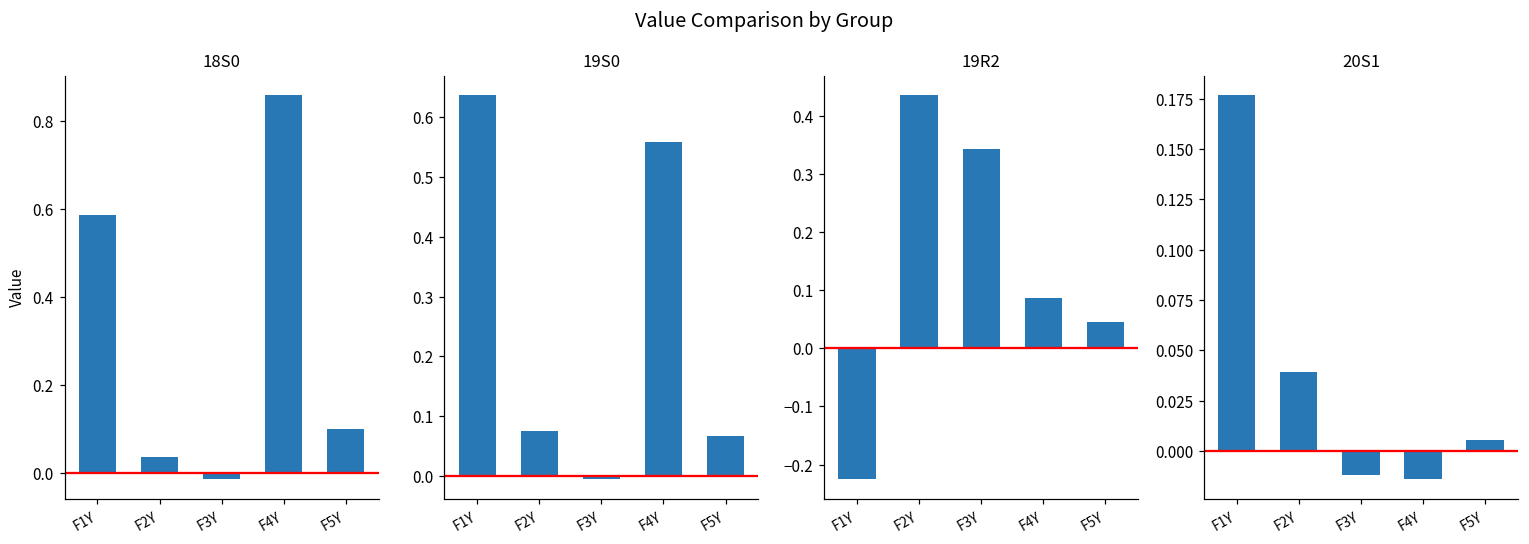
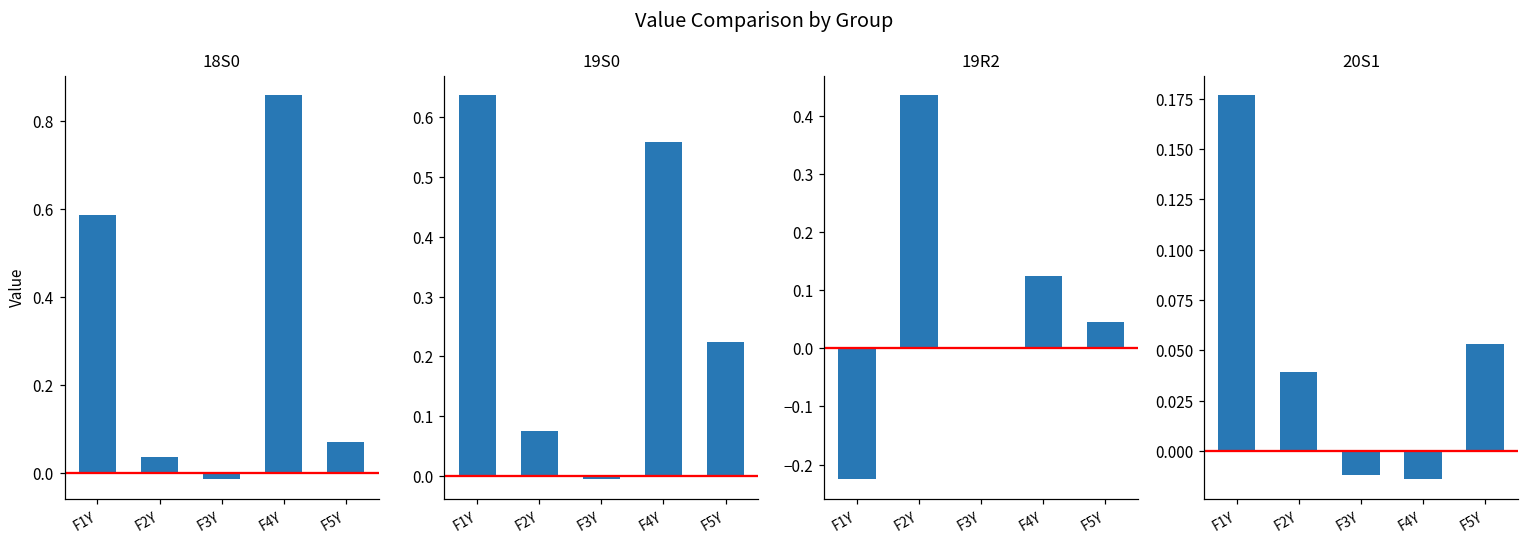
  {
    "18S0": {
      "F1Y": 0.59,
      "F2Y": 0.04,
      "F3Y": -0.01,
      "F4Y": 0.86,
-     "F5Y": 0.10
+     "F5Y": 0.07
    },
    "19S0": {
      "F1Y": 0.64,
      "F2Y": 0.08,
      "F3Y": -0.01,
      "F4Y": 0.56,
-     "F5Y": 0.07
+     "F5Y": 0.22
    },
    "19R2": {
      "F1Y": -0.23,
      "F2Y": 0.44,
-     "F3Y": 0.34,
-     "F4Y": 0.09,
+     "F3Y": 0.00,
+     "F4Y": 0.12,
      "F5Y": 0.05
    },
    "20S1": {
      "F1Y": 0.177,
      "F2Y": 0.039,
      "F3Y": -0.012,
      "F4Y": -0.014,
-     "F5Y": 0.005
+     "F5Y": 0.053
    }
  }
